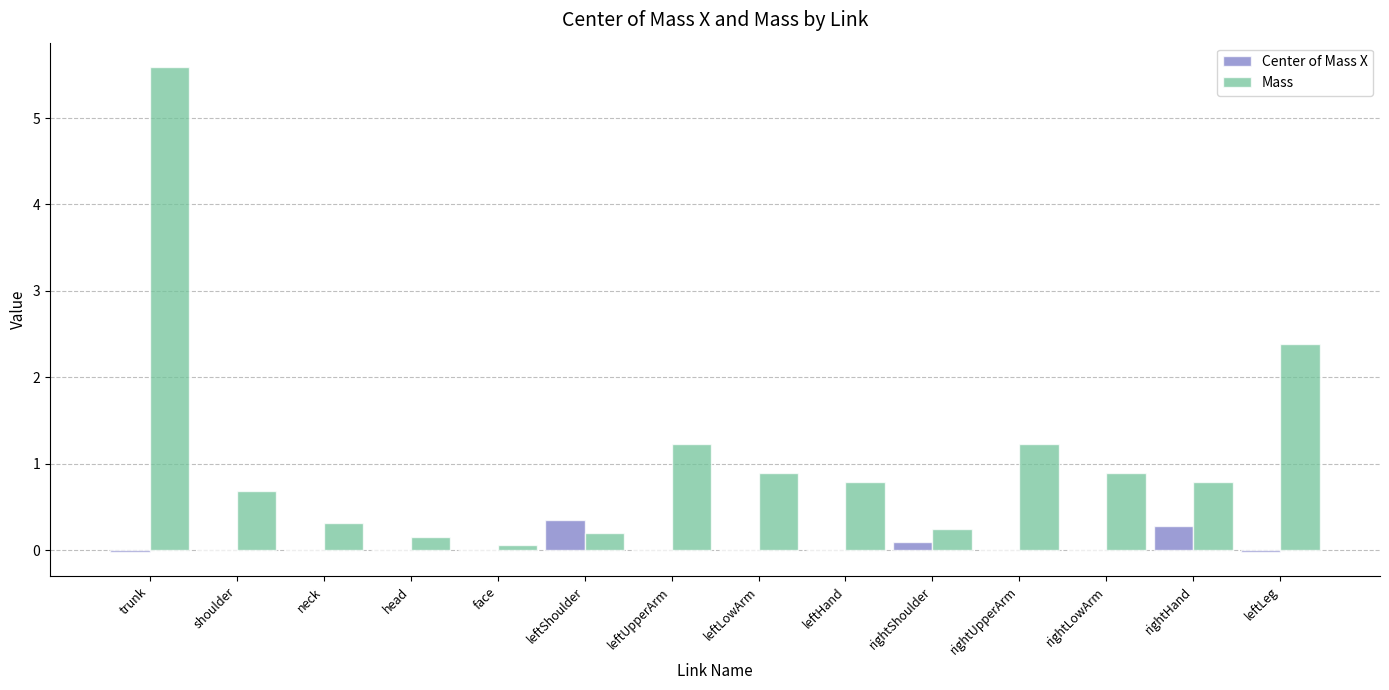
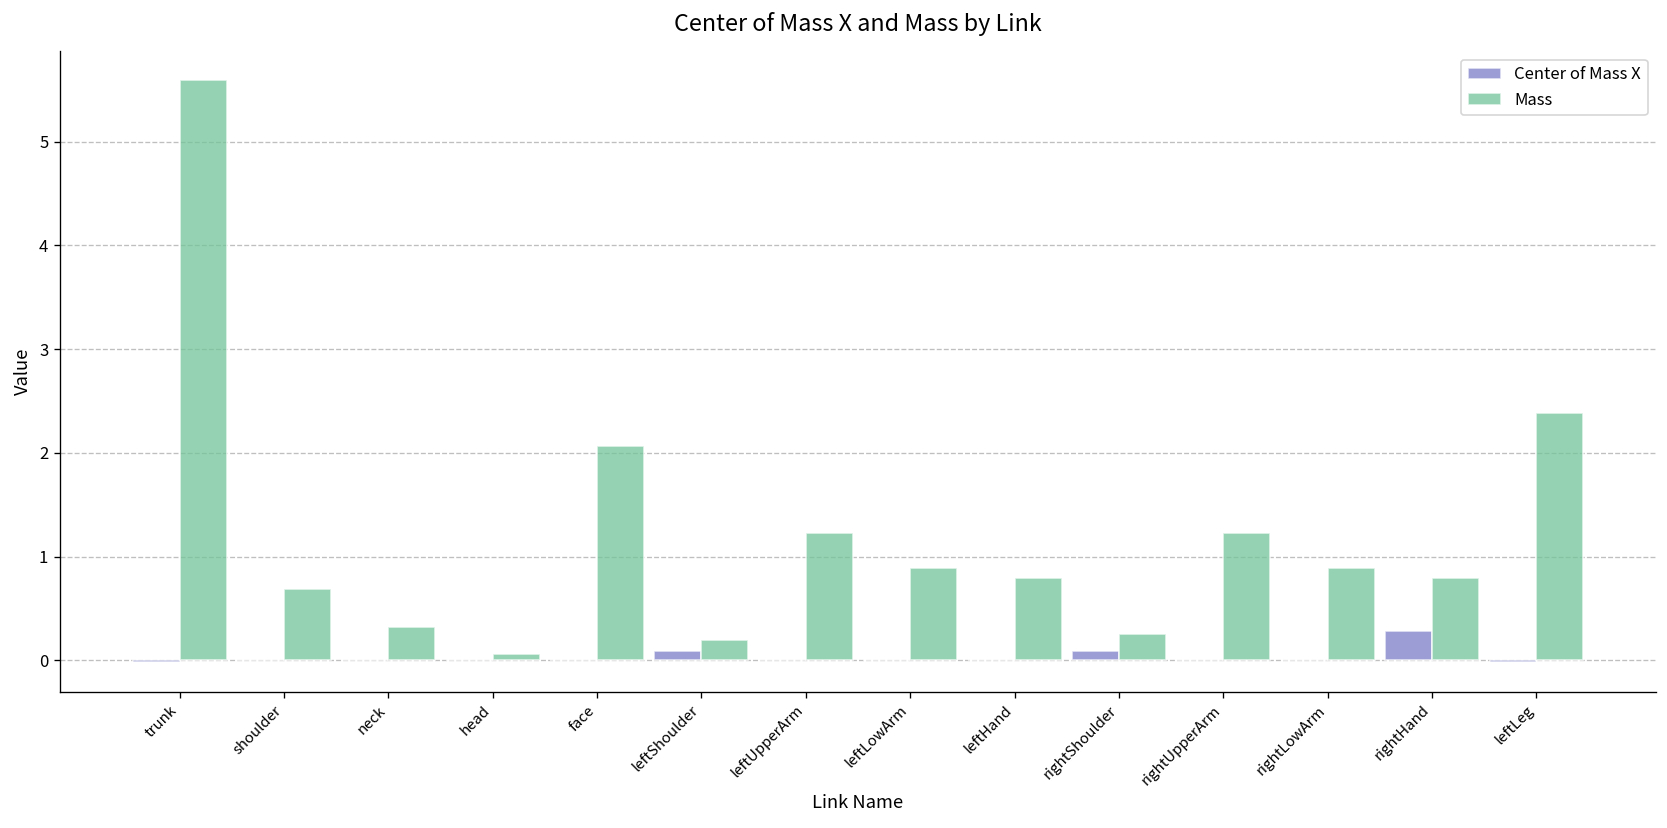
  {
    "Center of Mass X": {
      "face": 0.0,
-     "leftShoulder": 0.3,
+     "leftShoulder": 0.1,
      "rightShoulder": 0.1,
      "rightHand": 0.3
    },
    "Mass": {
      "trunk": 5.6,
      "shoulder": 0.7,
      "neck": 0.3,
-     "head": 0.2,
-     "face": 0.1,
+     "head": 0.1,
+     "face": 2.1,
      "leftShoulder": 0.2,
      "leftUpperArm": 1.2,
      "leftLowArm": 0.9,
      "leftHand": 0.8,
      "rightShoulder": 0.3,
      "rightUpperArm": 1.2,
      "rightLowArm": 0.9,
      "rightHand": 0.8,
      "leftLeg": 2.4
    }
  }
